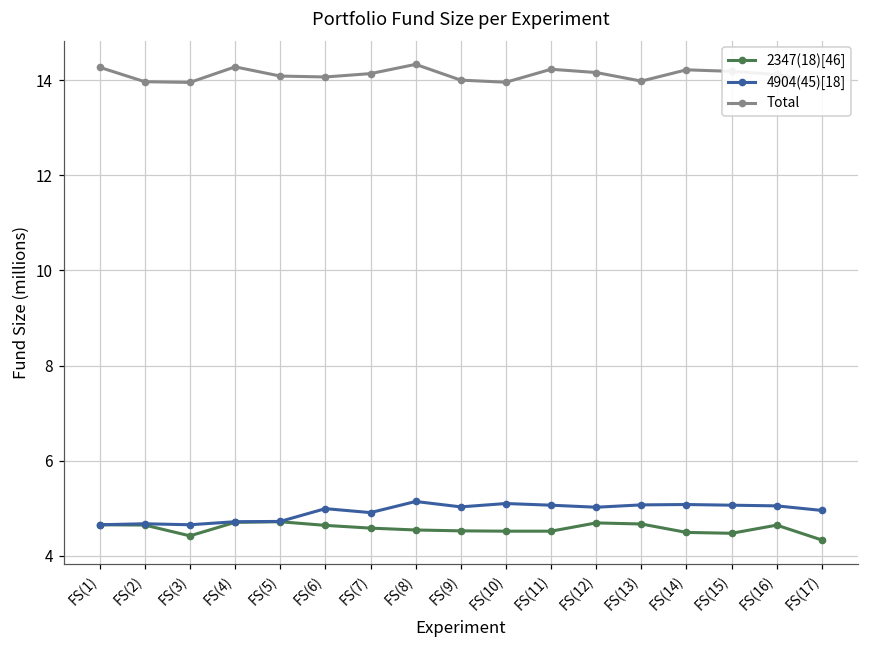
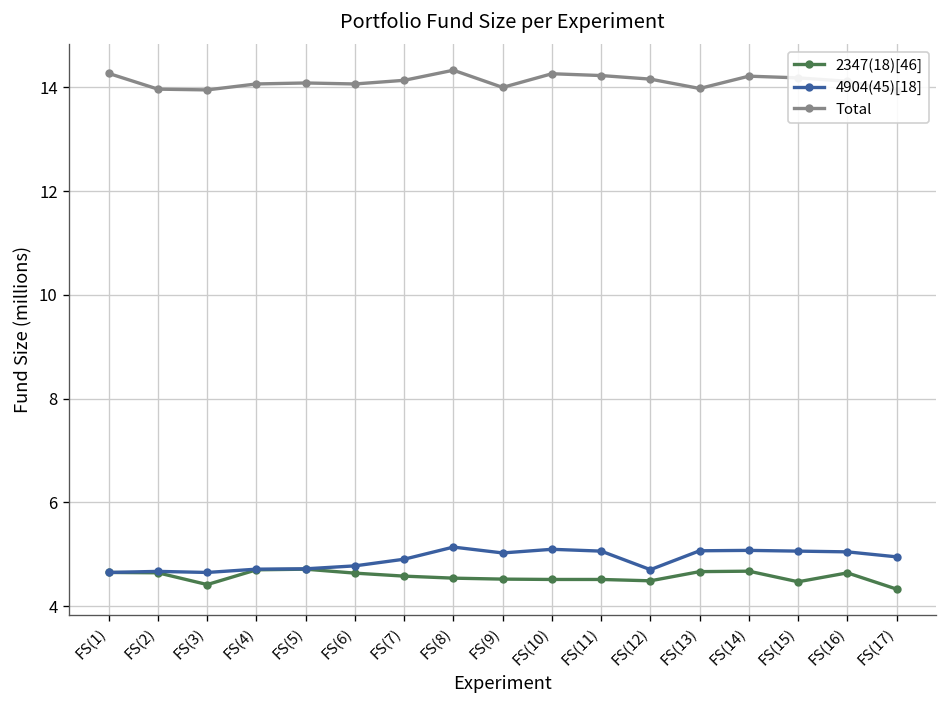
  {
    "2347(18)[46]": {
      "FS(3)": 4.4,
      "FS(6)": 4.6,
      "FS(7)": 4.6,
      "FS(8)": 4.5,
      "FS(9)": 4.5,
      "FS(10)": 4.5,
      "FS(11)": 4.5,
-     "FS(12)": 4.7,
+     "FS(12)": 4.5,
      "FS(13)": 4.7,
-     "FS(14)": 4.5,
+     "FS(14)": 4.7,
      "FS(15)": 4.5,
      "FS(16)": 4.6,
      "FS(17)": 4.3
    },
    "4904(45)[18]": {
      "FS(3)": 4.7,
-     "FS(6)": 5.0,
+     "FS(6)": 4.8,
      "FS(7)": 4.9,
      "FS(8)": 5.1,
      "FS(9)": 5.0,
      "FS(10)": 5.1,
      "FS(11)": 5.1,
-     "FS(12)": 5.0,
+     "FS(12)": 4.7,
      "FS(13)": 5.1,
      "FS(14)": 5.1,
      "FS(15)": 5.1,
      "FS(16)": 5.0,
      "FS(17)": 5.0
    },
    "Total": {
      "FS(1)": 14.3,
      "FS(2)": 14.0,
      "FS(3)": 14.0,
-     "FS(4)": 14.3,
+     "FS(4)": 14.1,
      "FS(5)": 14.1,
      "FS(6)": 14.1,
      "FS(7)": 14.1,
      "FS(8)": 14.3,
      "FS(9)": 14.0,
-     "FS(10)": 14.0,
+     "FS(10)": 14.3,
      "FS(11)": 14.2,
      "FS(12)": 14.2,
      "FS(13)": 14.0,
      "FS(14)": 14.2
    }
  }
